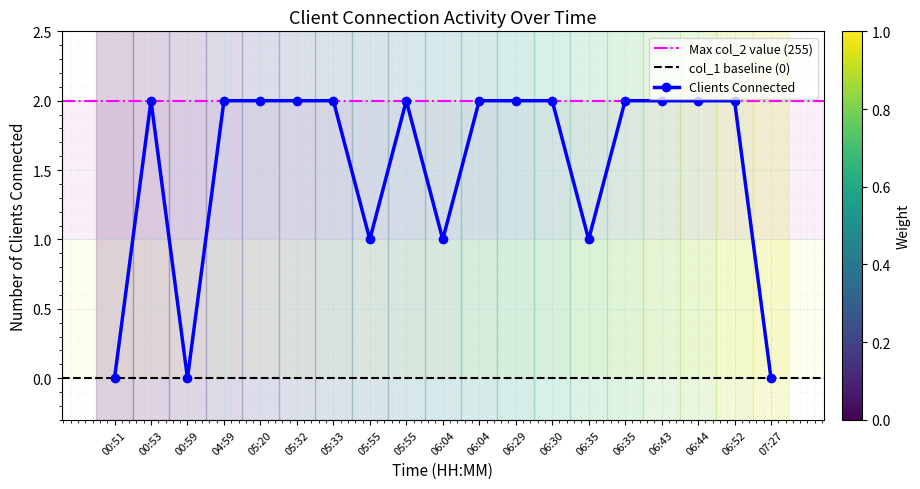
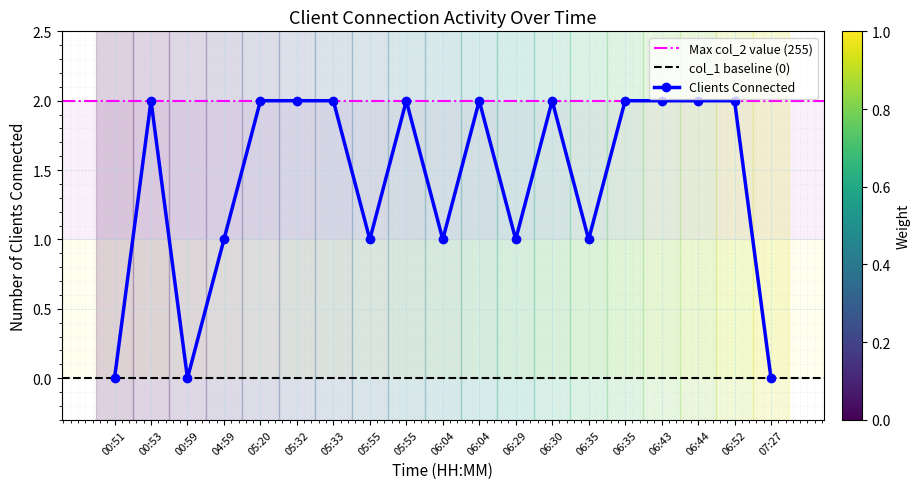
  {
    "00:51": 0,
    "00:53": 2,
    "00:59": 0,
-   "04:59": 2,
+   "04:59": 1,
    "05:20": 2,
    "05:32": 2,
    "05:33": 2,
-   "06:29": 2,
+   "06:29": 1,
    "06:30": 2,
    "06:43": 2,
    "06:44": 2,
    "06:52": 2,
    "07:27": 0
  }
